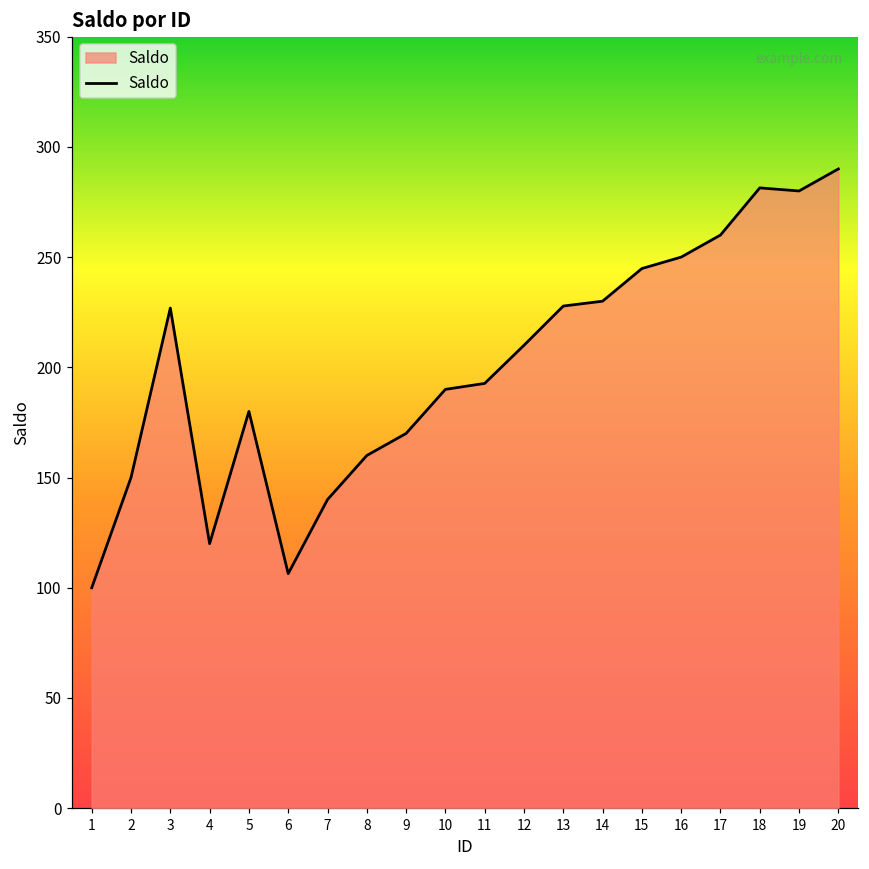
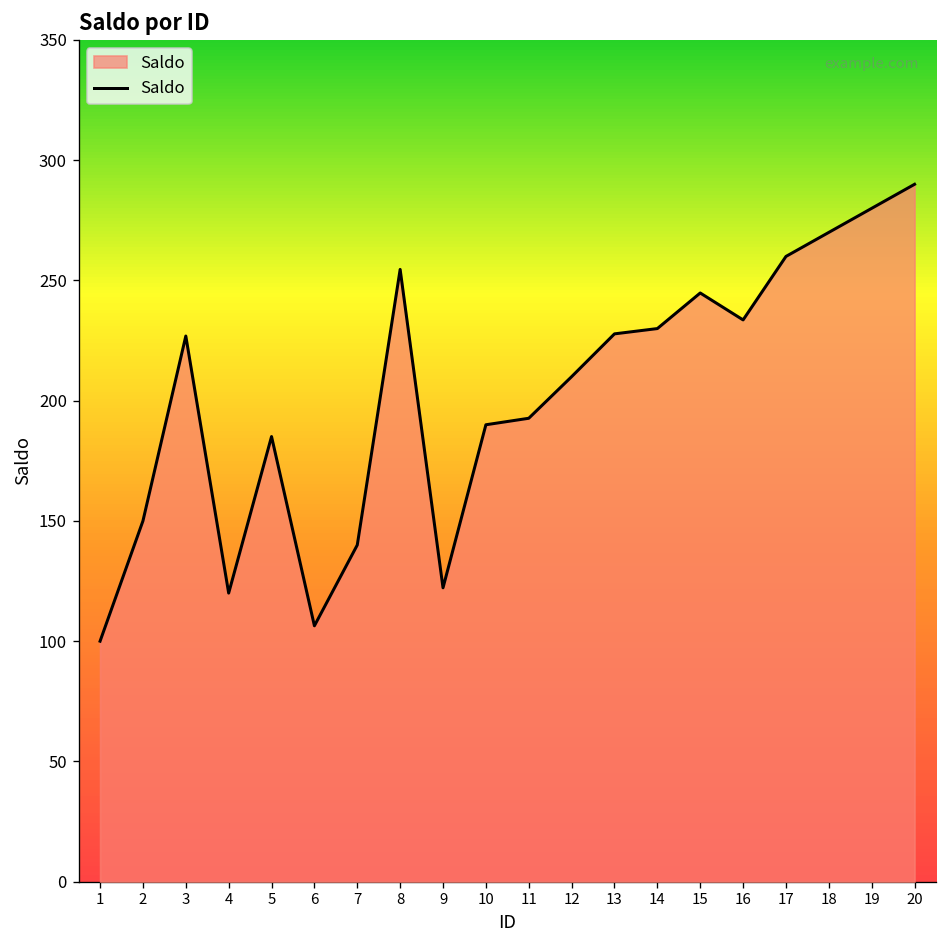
  {
    "1": 100,
    "2": 150,
    "3": 227,
    "4": 120,
-   "5": 180,
+   "5": 185,
    "6": 106,
    "7": 140,
-   "8": 160,
-   "9": 170,
+   "8": 255,
+   "9": 122,
    "10": 190,
    "11": 193,
    "12": 210,
    "13": 228,
    "14": 230,
    "15": 245,
-   "16": 250,
+   "16": 234,
    "17": 260,
-   "18": 281,
+   "18": 270,
    "19": 280,
    "20": 290
  }
